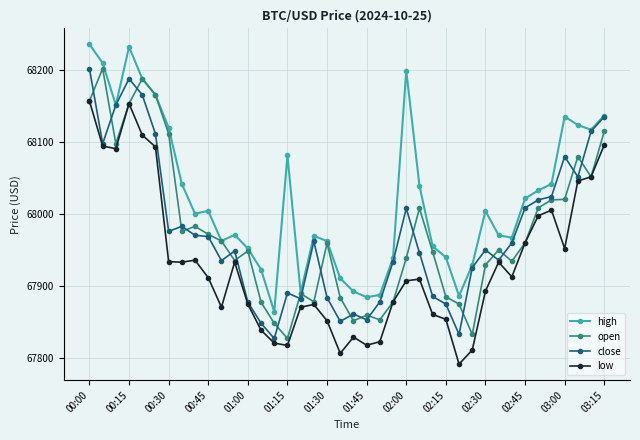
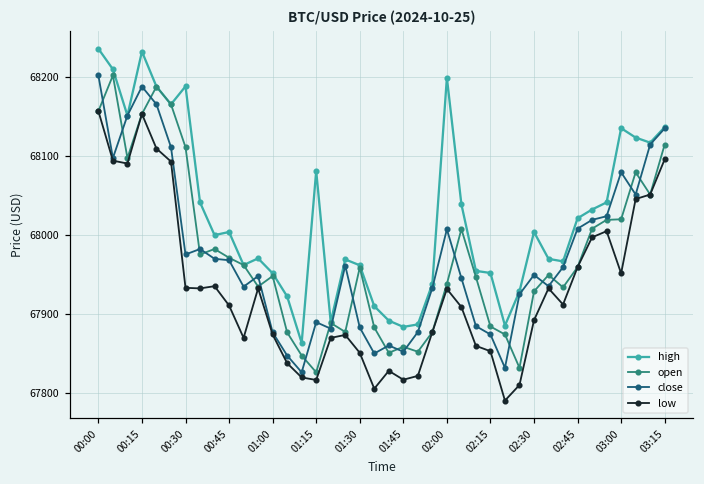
  {
    "high": {
      "00:00": 68240,
      "00:15": 68230,
-     "00:30": 68120,
+     "00:30": 68190,
      "00:45": 68000,
      "01:00": 67950,
      "01:15": 68080,
      "01:45": 67880,
      "02:00": 68200,
-     "02:15": 67940,
+     "02:15": 67950,
      "02:30": 68000,
      "02:45": 68020,
      "03:00": 68140
    },
    "low": {
      "00:30": 67930,
      "00:45": 67910,
      "01:15": 67820,
      "01:30": 67850,
      "01:45": 67820,
-     "02:00": 67910,
+     "02:00": 67930,
      "02:15": 67850,
      "02:30": 67890,
      "03:00": 67950,
      "03:15": 68100
    }
  }
